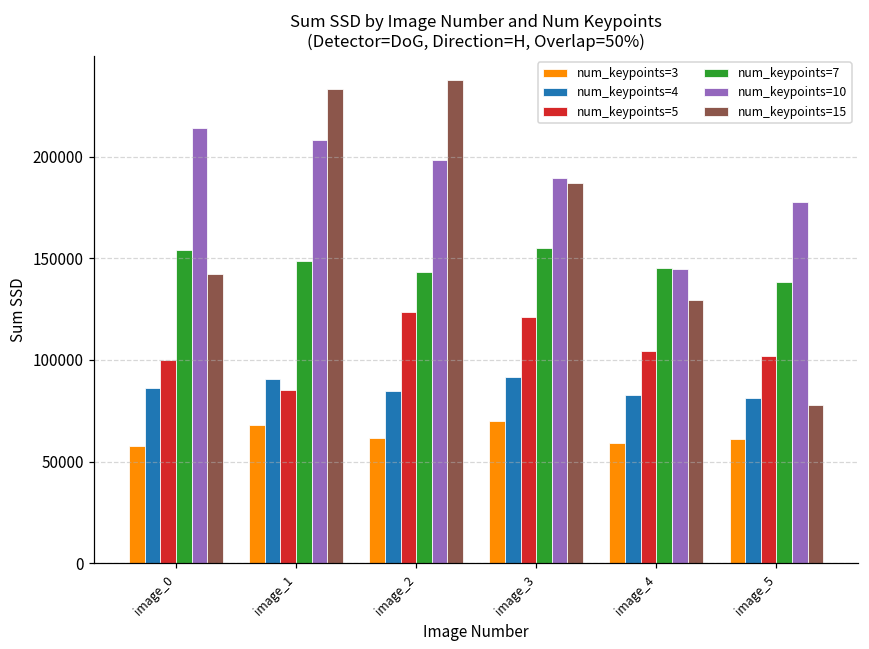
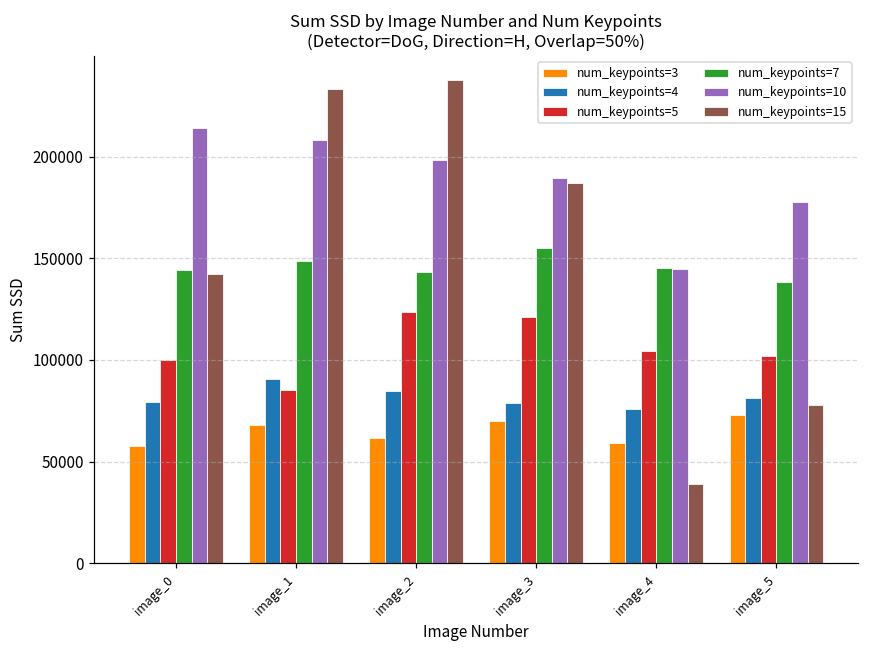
  {
    "num_keypoints=3": {
      "image_0": 58000,
      "image_1": 68000,
      "image_2": 62000,
      "image_3": 70000,
      "image_4": 59000,
-     "image_5": 61000
+     "image_5": 73000
    },
    "num_keypoints=4": {
-     "image_0": 86000,
+     "image_0": 80000,
      "image_1": 91000,
      "image_2": 85000,
-     "image_3": 92000,
-     "image_4": 83000,
+     "image_3": 79000,
+     "image_4": 76000,
      "image_5": 81000
    },
    "num_keypoints=5": {
      "image_0": 100000,
      "image_1": 85000,
      "image_2": 123000,
      "image_3": 121000,
      "image_4": 104000,
      "image_5": 102000
    },
    "num_keypoints=7": {
-     "image_0": 154000,
+     "image_0": 144000,
      "image_1": 149000,
      "image_2": 143000,
      "image_3": 155000,
      "image_4": 145000,
      "image_5": 138000
    },
    "num_keypoints=10": {
      "image_0": 214000,
      "image_1": 208000,
      "image_2": 198000,
      "image_3": 190000,
      "image_4": 145000,
      "image_5": 178000
    },
    "num_keypoints=15": {
      "image_0": 143000,
      "image_1": 233000,
      "image_2": 238000,
      "image_3": 187000,
-     "image_4": 130000,
+     "image_4": 39000,
      "image_5": 78000
    }
  }
